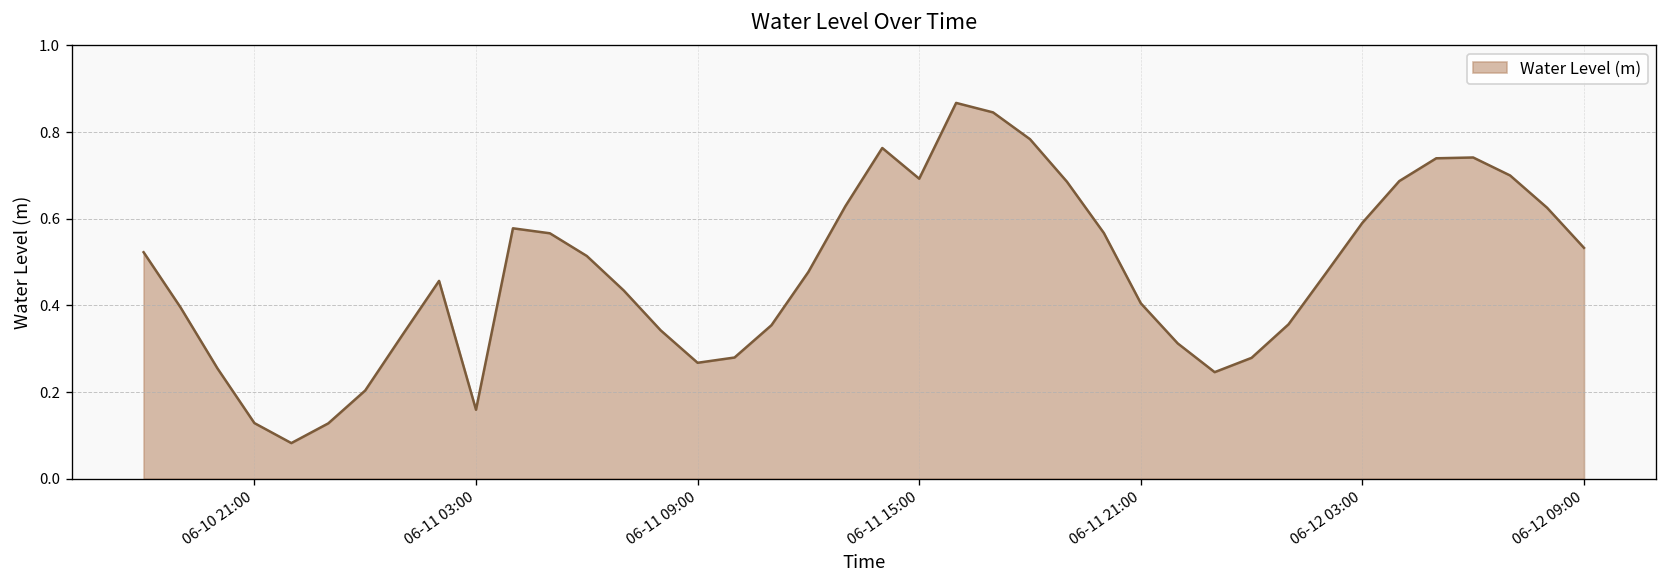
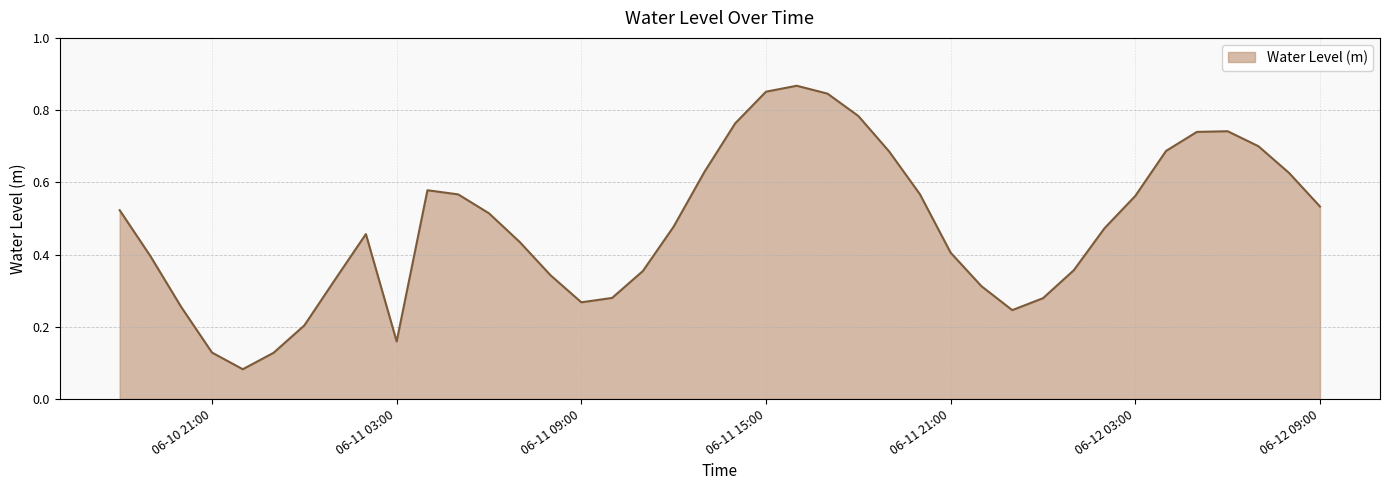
  {
    "06-10 21:00": 0.13,
    "06-11 03:00": 0.16,
    "06-11 09:00": 0.27,
-   "06-11 15:00": 0.69,
+   "06-11 15:00": 0.85,
    "06-11 21:00": 0.40,
-   "06-12 03:00": 0.59,
+   "06-12 03:00": 0.56,
    "06-12 09:00": 0.53
  }
